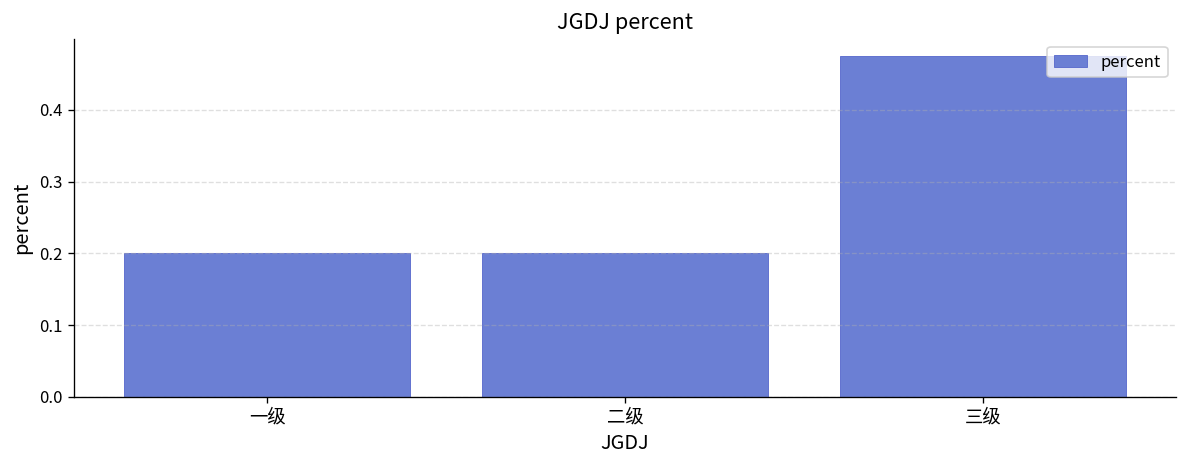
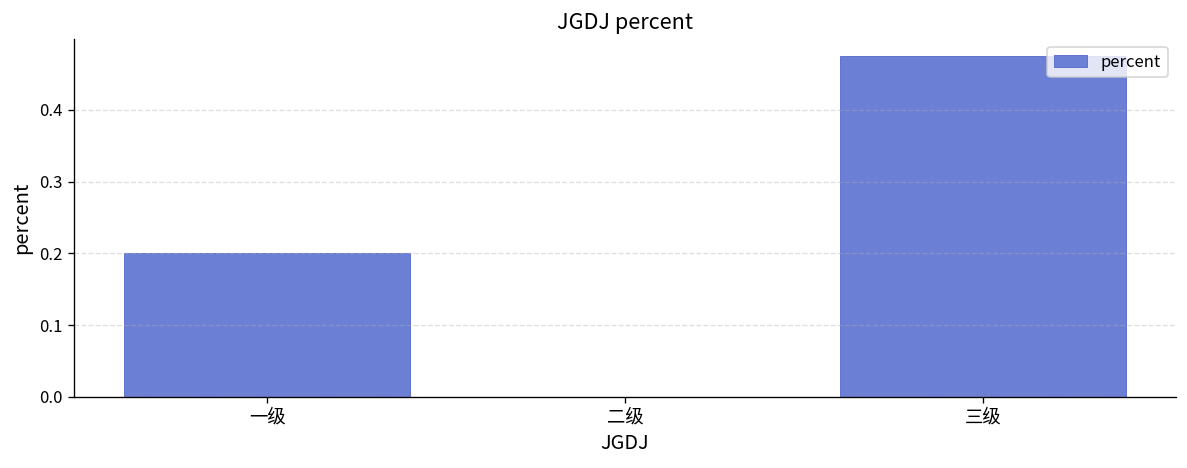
  {
    "一级": 0.2,
-   "二级": 0.2,
+   "二级": 0.0,
    "三级": 0.48
  }
